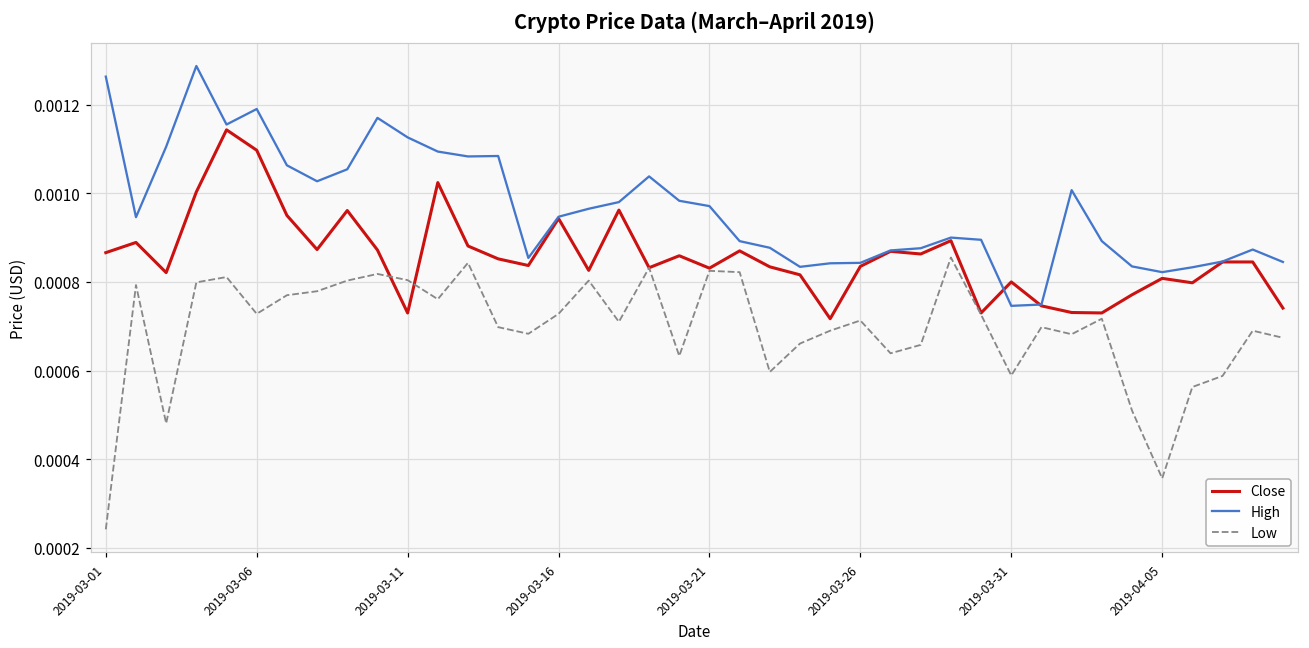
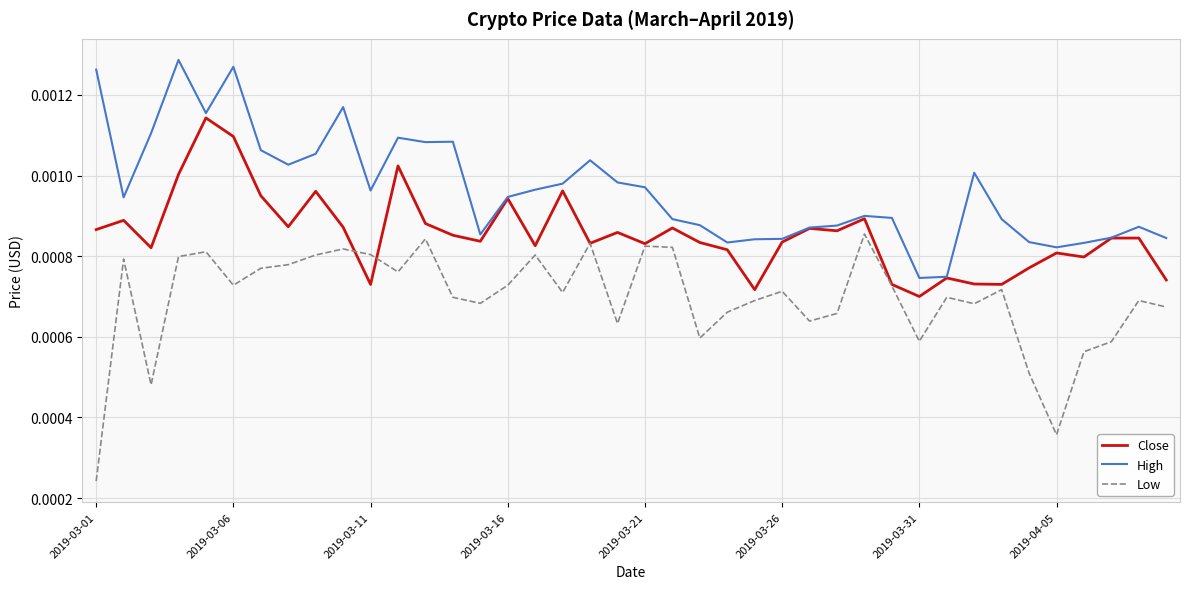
  {
    "Close": {
      "2019-03-01": 0.00087,
      "2019-03-06": 0.0011,
      "2019-03-11": 0.00073,
      "2019-03-26": 0.00084,
-     "2019-03-31": 0.0008,
+     "2019-03-31": 0.0007,
      "2019-04-05": 0.00081
    },
    "High": {
      "2019-03-01": 0.00126,
-     "2019-03-06": 0.00119,
-     "2019-03-11": 0.00113,
+     "2019-03-06": 0.00127,
+     "2019-03-11": 0.00096,
      "2019-03-21": 0.00097,
      "2019-03-26": 0.00084,
      "2019-03-31": 0.00075,
      "2019-04-05": 0.00082
    },
    "Low": {
      "2019-03-01": 0.00024,
      "2019-03-06": 0.00073,
      "2019-03-11": 0.00080,
      "2019-03-16": 0.00073,
      "2019-03-26": 0.00071,
      "2019-03-31": 0.00059,
      "2019-04-05": 0.00036
    }
  }
